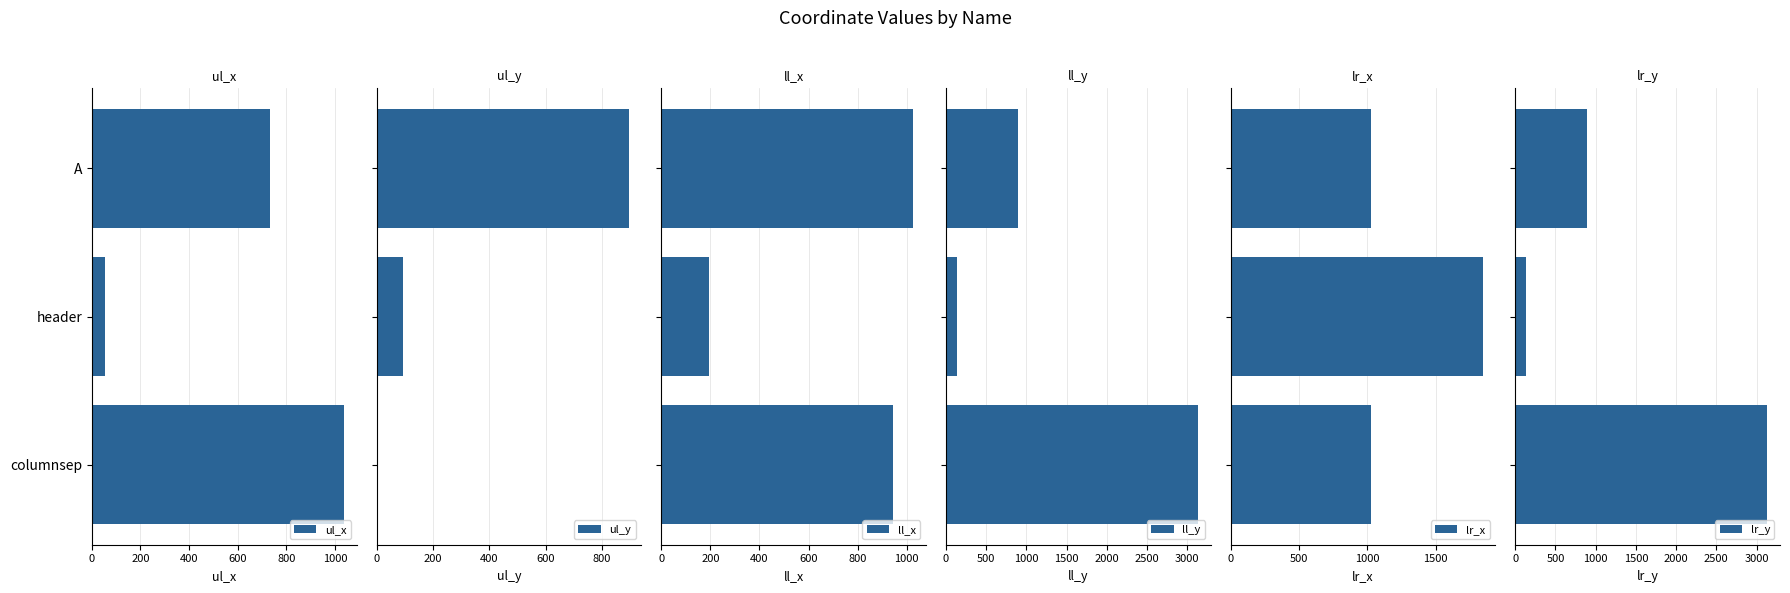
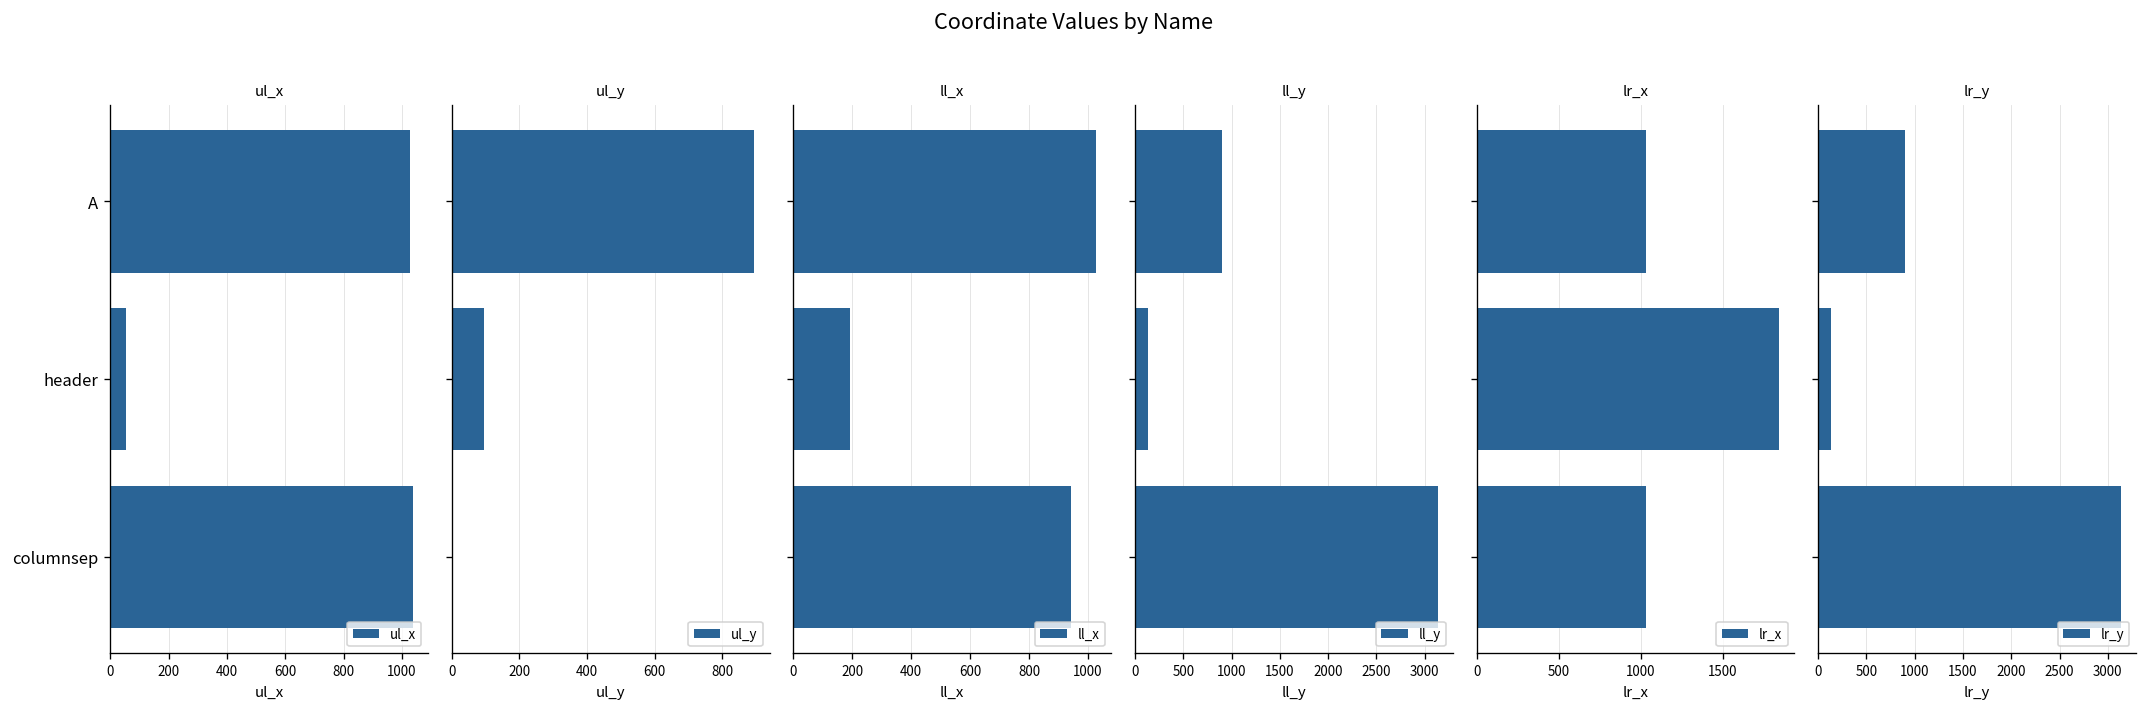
  {
    "ul_x": {
-     "A": 730,
+     "A": 1030,
      "header": 50,
      "columnsep": 1040
    }
  }
